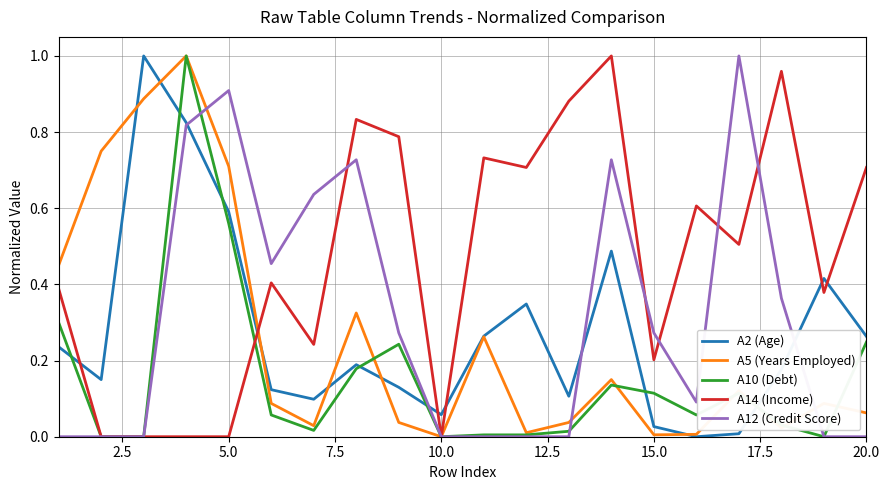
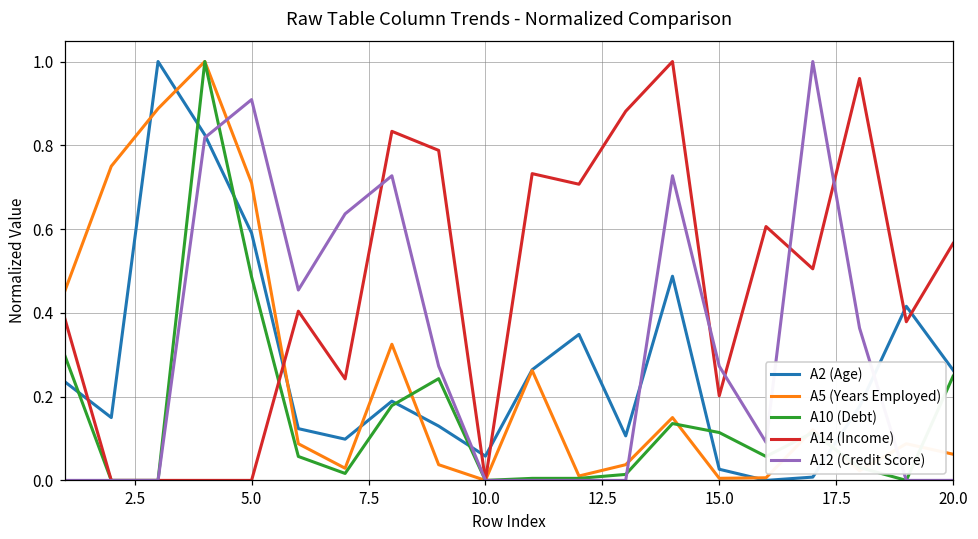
  {
    "A2 (Age)": {
      "5.0": 0.59,
      "10.0": 0.06,
      "15.0": 0.03,
      "20.0": 0.26
    },
    "A5 (Years Employed)": {
      "5.0": 0.71,
      "15.0": 0.01,
      "20.0": 0.06
    },
    "A10 (Debt)": {
-     "5.0": 0.56,
+     "5.0": 0.49,
      "15.0": 0.11,
      "20.0": 0.25
    },
    "A14 (Income)": {
      "5.0": 0.00,
      "15.0": 0.20,
-     "20.0": 0.71
+     "20.0": 0.57
    },
    "A12 (Credit Score)": {
      "5.0": 0.91,
      "15.0": 0.27,
      "20.0": 0.00
    }
  }
